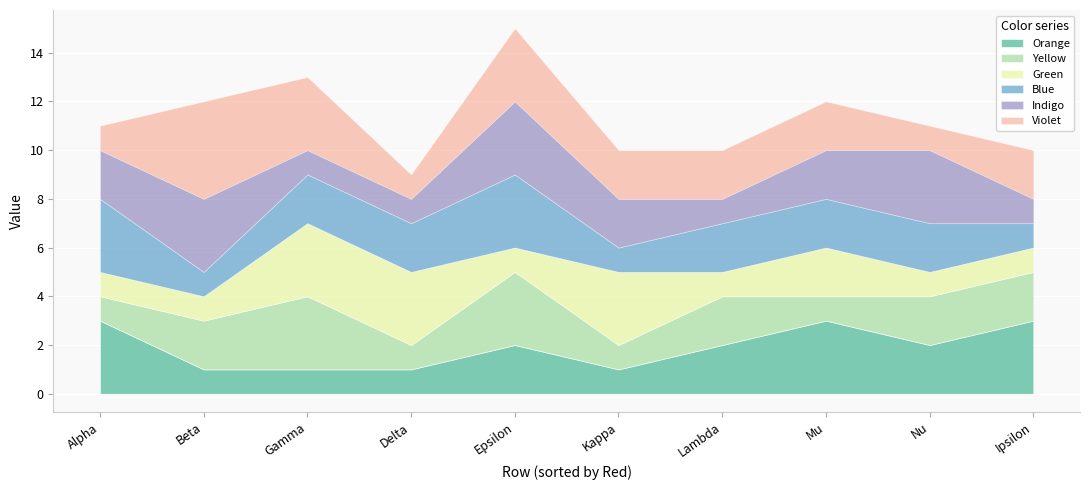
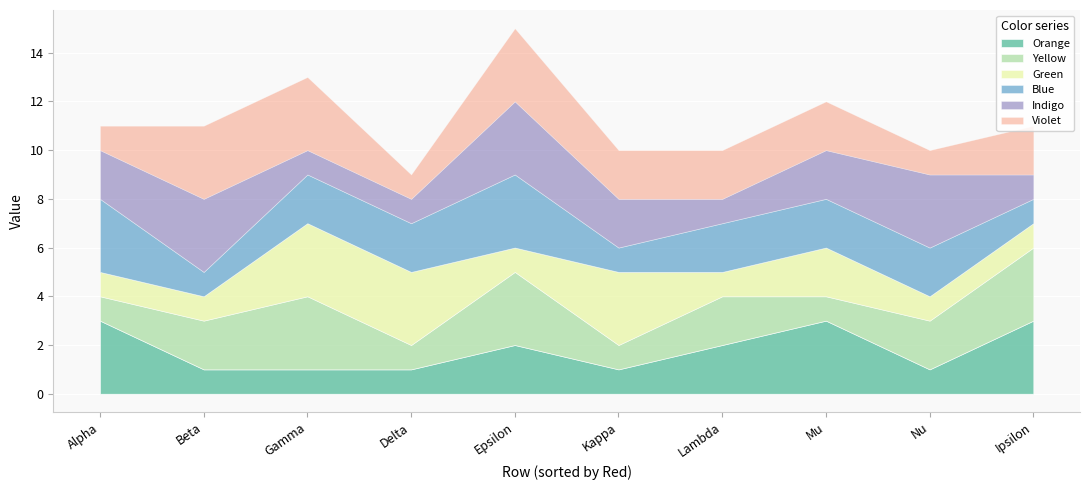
  {
    "Orange": {
      "Alpha": 3,
      "Beta": 1,
      "Gamma": 1,
      "Delta": 1,
      "Epsilon": 2,
      "Kappa": 1,
      "Lambda": 2,
      "Mu": 3,
-     "Nu": 2,
+     "Nu": 1,
      "Ipsilon": 3
    },
    "Yellow": {
      "Alpha": 1,
      "Beta": 2,
      "Gamma": 3,
      "Delta": 1,
      "Epsilon": 3,
      "Kappa": 1,
      "Lambda": 2,
      "Mu": 1,
      "Nu": 2,
-     "Ipsilon": 2
+     "Ipsilon": 3
    },
    "Green": {
      "Alpha": 1,
      "Beta": 1,
      "Gamma": 3,
      "Delta": 3,
      "Epsilon": 1,
      "Kappa": 3,
      "Lambda": 1,
      "Mu": 2,
      "Nu": 1,
      "Ipsilon": 1
    },
    "Blue": {
      "Alpha": 3,
      "Beta": 1,
      "Gamma": 2,
      "Delta": 2,
      "Epsilon": 3,
      "Kappa": 1,
      "Lambda": 2,
      "Mu": 2,
      "Nu": 2,
      "Ipsilon": 1
    },
    "Indigo": {
      "Alpha": 2,
      "Beta": 3,
      "Gamma": 1,
      "Delta": 1,
      "Epsilon": 3,
      "Kappa": 2,
      "Lambda": 1,
      "Mu": 2,
      "Nu": 3,
      "Ipsilon": 1
    },
    "Violet": {
      "Alpha": 1,
-     "Beta": 4,
+     "Beta": 3,
      "Gamma": 3,
      "Delta": 1,
      "Epsilon": 3,
      "Kappa": 2,
      "Lambda": 2,
      "Mu": 2,
      "Nu": 1
    }
  }
